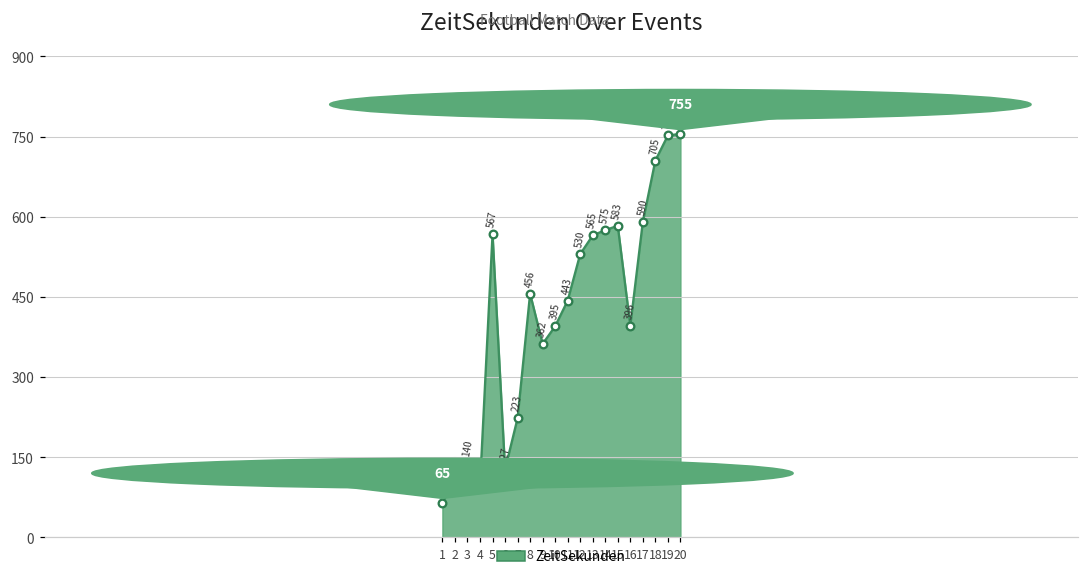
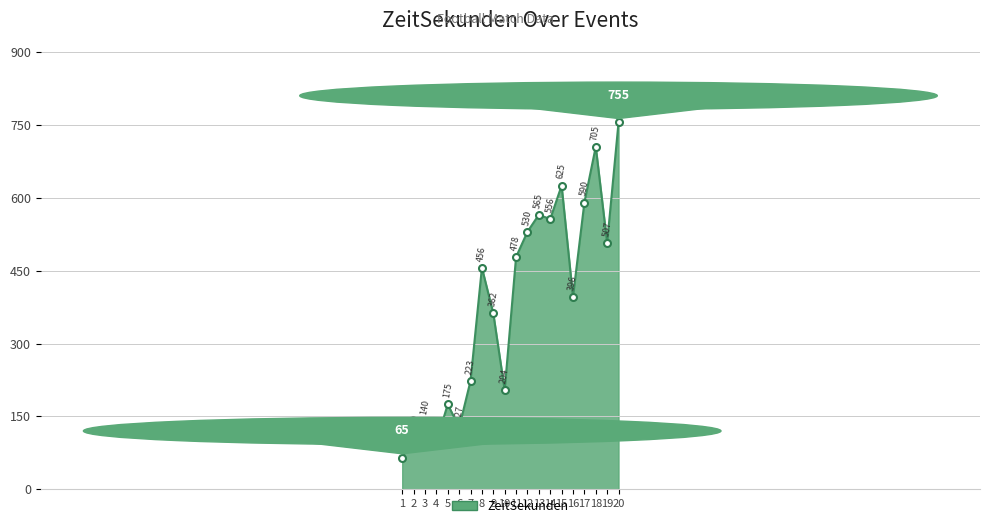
  {
-   "5": 567,
+   "5": 175,
    "7": 223,
    "8": 456,
    "9": 362,
-   "10": 395,
-   "11": 443,
+   "10": 204,
+   "11": 478,
    "12": 530,
    "13": 565,
-   "14": 575,
-   "15": 583,
+   "14": 556,
+   "15": 625,
    "16": 396,
    "17": 590,
    "18": 705,
-   "19": 750
+   "19": 510
  }
